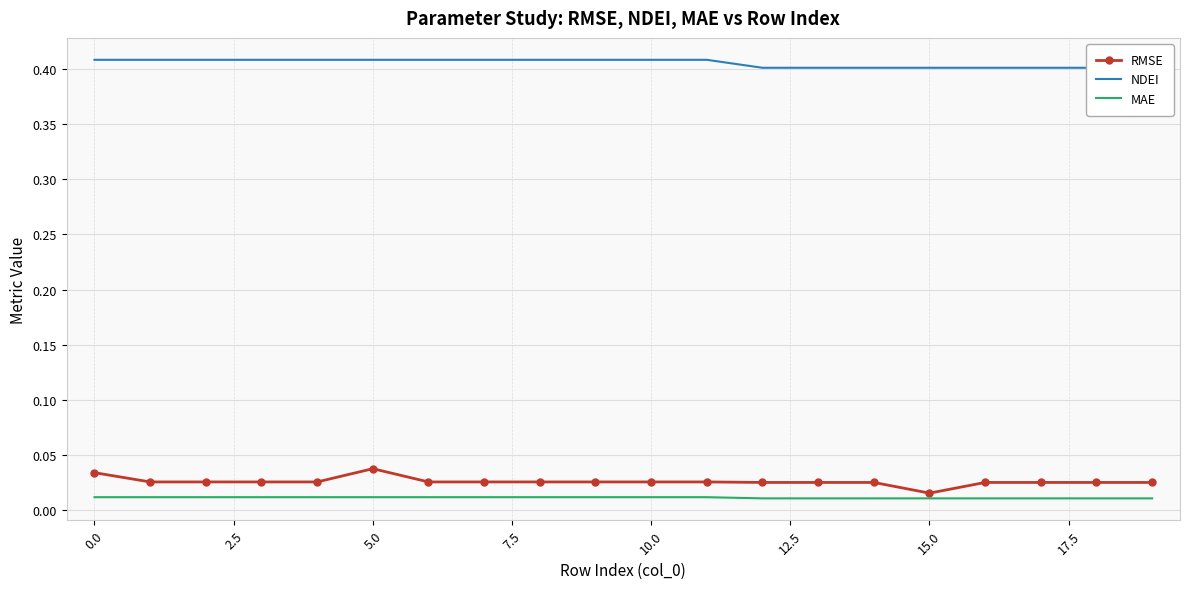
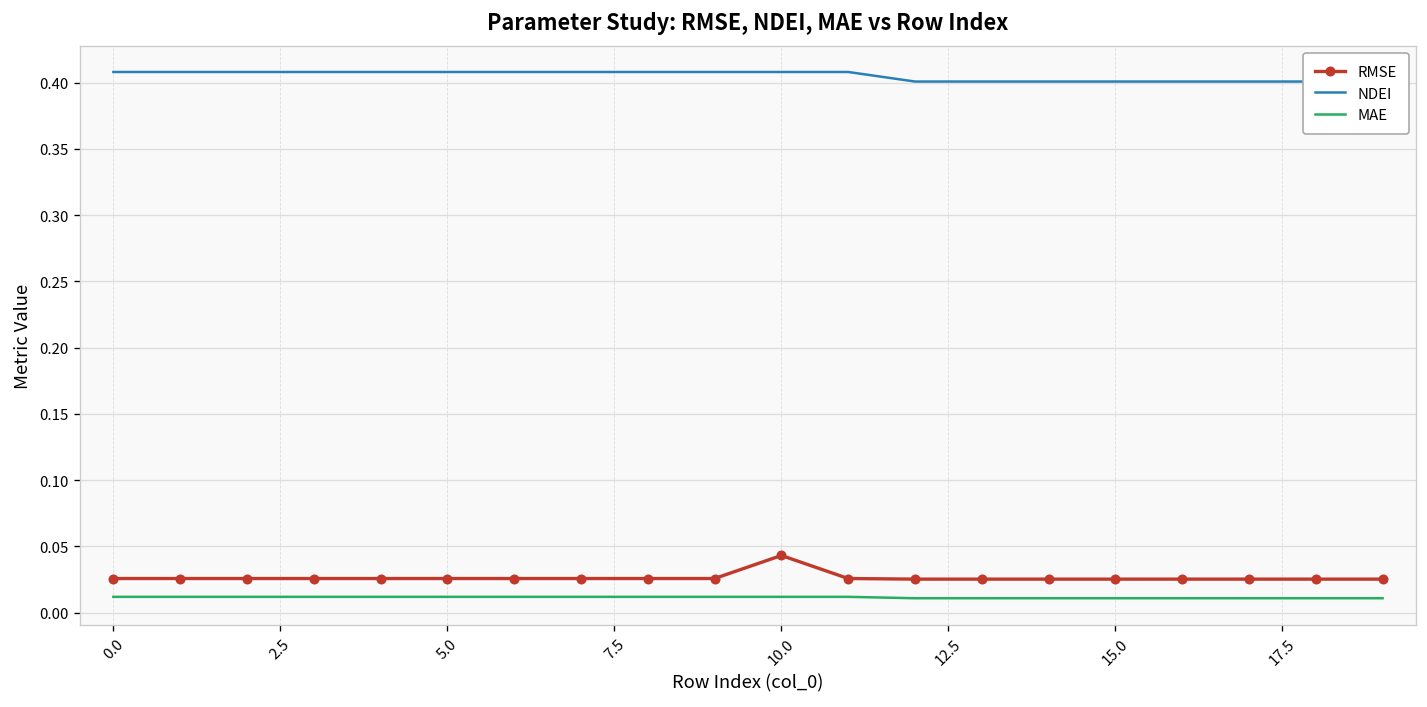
  {
    "RMSE": {
-     "0.0": 0.034,
-     "5.0": 0.038,
-     "10.0": 0.026,
-     "15.0": 0.016
+     "0.0": 0.026,
+     "5.0": 0.026,
+     "10.0": 0.043,
+     "15.0": 0.025
    },
    "NDEI": {
      "0.0": 0.408,
      "5.0": 0.408,
      "10.0": 0.408,
      "15.0": 0.401
    },
    "MAE": {
      "0.0": 0.012,
      "5.0": 0.012,
      "10.0": 0.012,
      "15.0": 0.011
    }
  }
